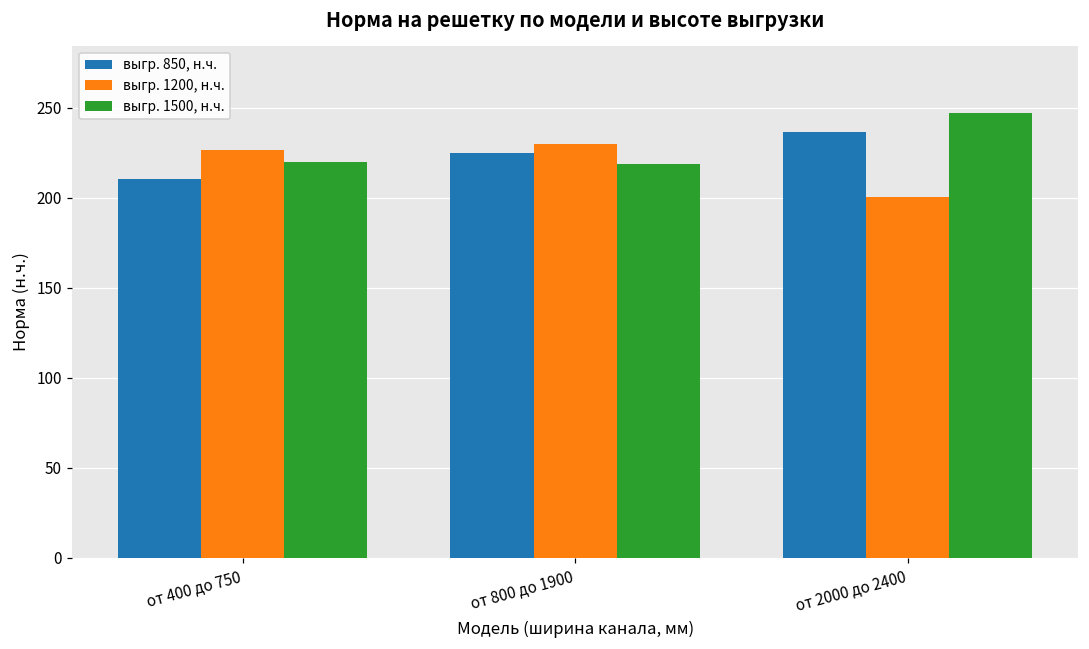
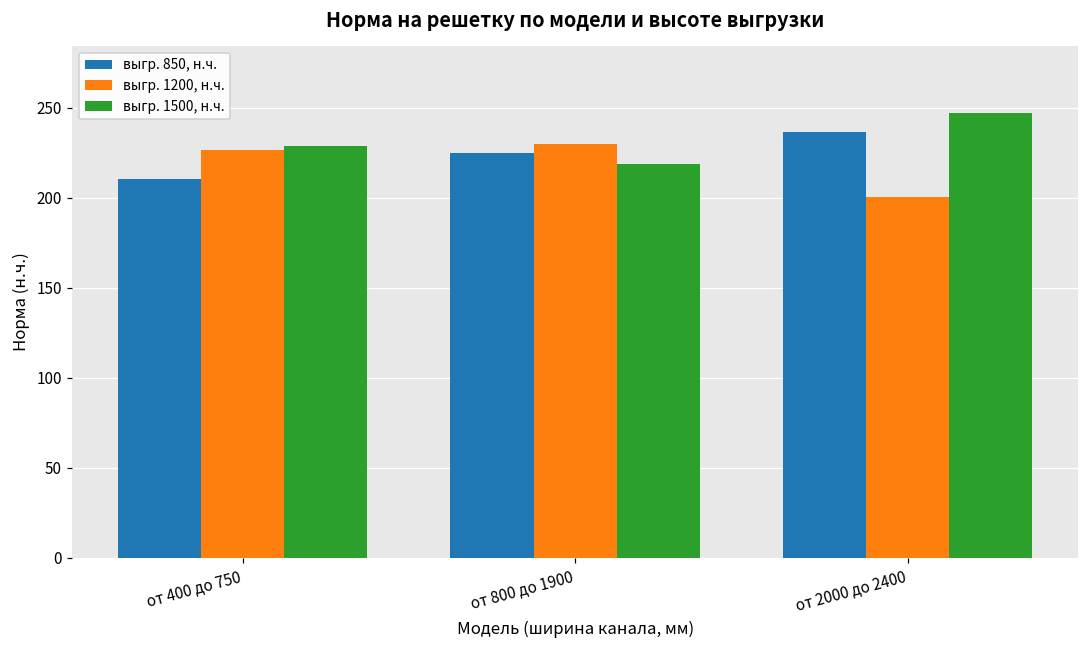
  {
    "выгр. 850, н.ч.": {
      "от 400 до 750": 210,
      "от 800 до 1900": 225,
      "от 2000 до 2400": 236
    },
    "выгр. 1200, н.ч.": {
      "от 400 до 750": 226,
      "от 800 до 1900": 230,
      "от 2000 до 2400": 201
    },
    "выгр. 1500, н.ч.": {
-     "от 400 до 750": 220,
+     "от 400 до 750": 229,
      "от 800 до 1900": 218,
      "от 2000 до 2400": 247
    }
  }
